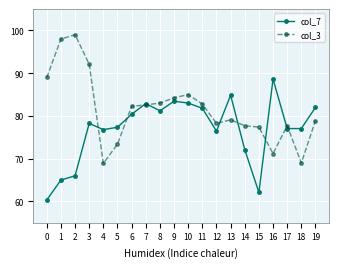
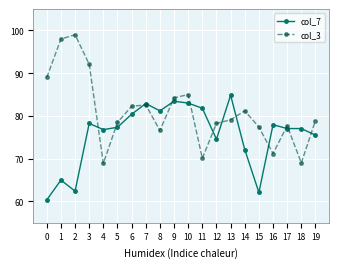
  {
    "col_7": {
      "0": 60,
      "1": 65,
-     "2": 66,
+     "2": 62,
      "3": 78,
      "4": 77,
      "5": 77,
      "6": 80,
      "8": 81,
      "9": 83,
      "10": 83,
      "11": 82,
-     "12": 76,
+     "12": 75,
      "13": 85,
      "14": 72,
      "15": 62,
-     "16": 89,
+     "16": 78,
      "17": 77,
      "18": 77,
-     "19": 82
+     "19": 76
    },
    "col_3": {
      "0": 89,
      "1": 98,
      "2": 99,
      "3": 92,
      "4": 69,
-     "5": 73,
+     "5": 79,
      "6": 82,
-     "8": 83,
+     "8": 77,
      "9": 84,
      "10": 85,
-     "11": 83,
+     "11": 70,
      "12": 78,
      "13": 79,
-     "14": 78,
+     "14": 81,
      "15": 77,
      "16": 71,
      "17": 78,
      "18": 69,
      "19": 79
    }
  }
